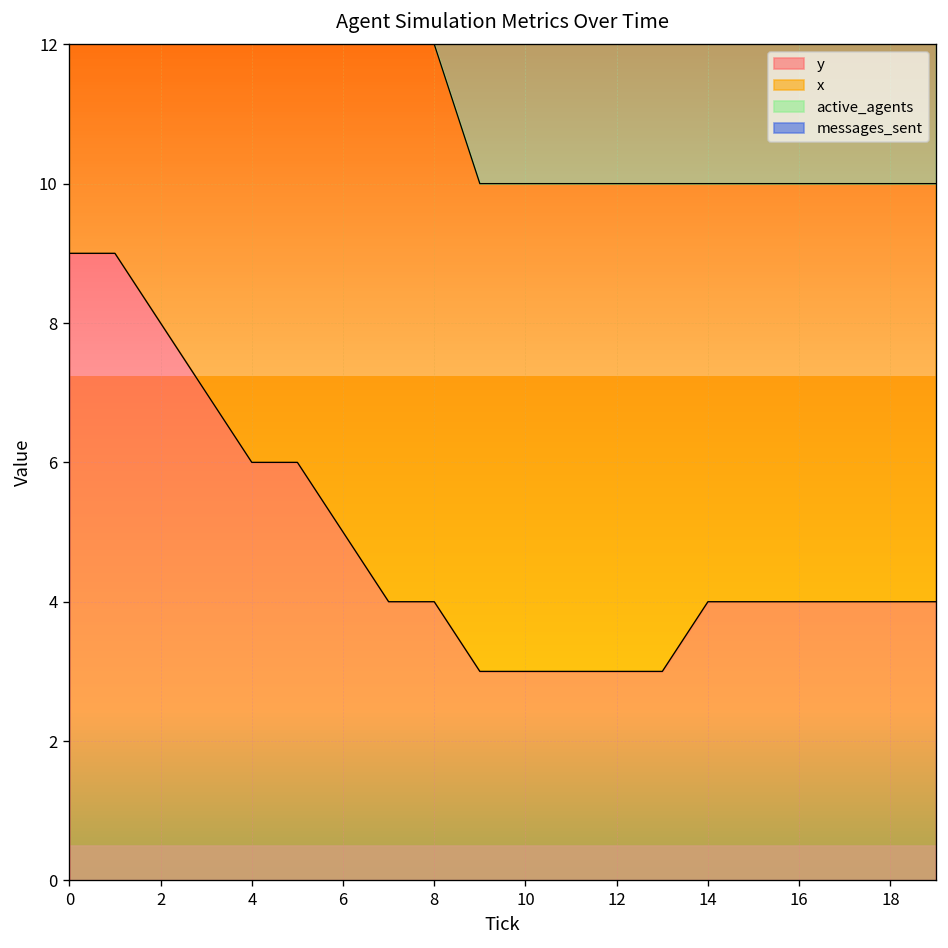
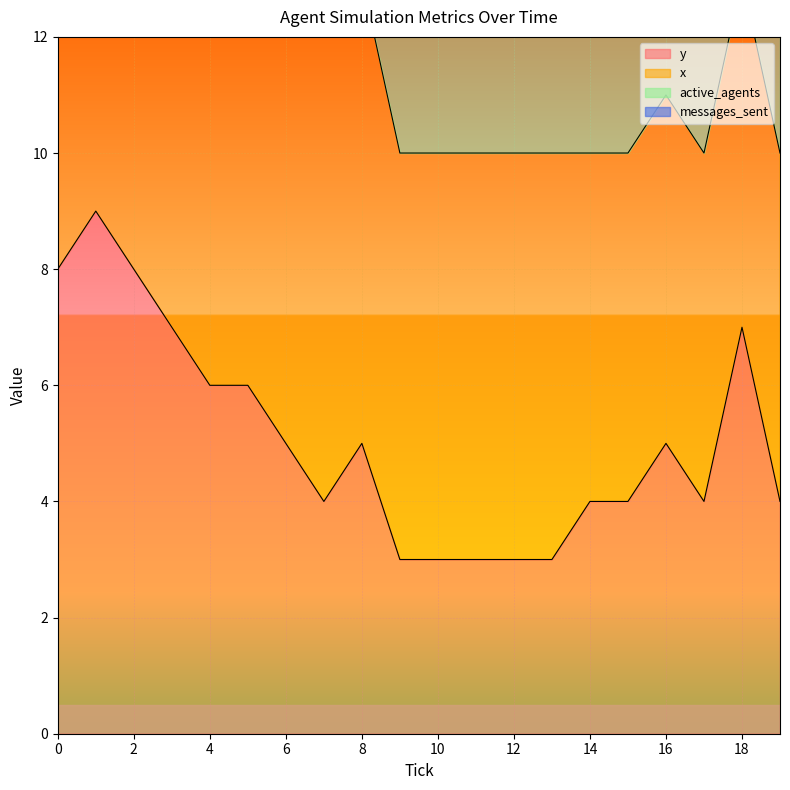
  {
    "y": {
-     "0": 9,
+     "0": 8,
      "2": 8,
      "4": 6,
      "6": 5,
-     "8": 4,
+     "8": 5,
      "10": 3,
      "12": 3,
      "14": 4,
-     "16": 4,
-     "18": 4
+     "16": 5,
+     "18": 7
    },
    "x": {
      "10": 10,
      "12": 10,
      "14": 10
    }
  }
